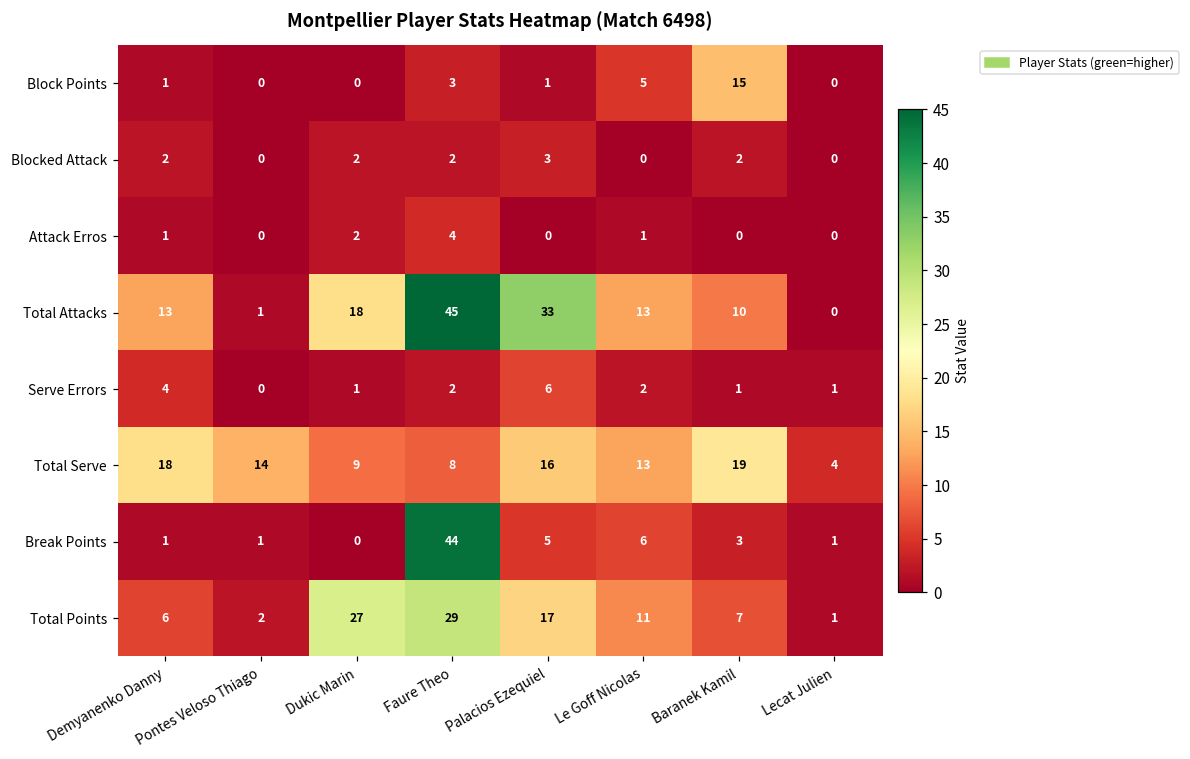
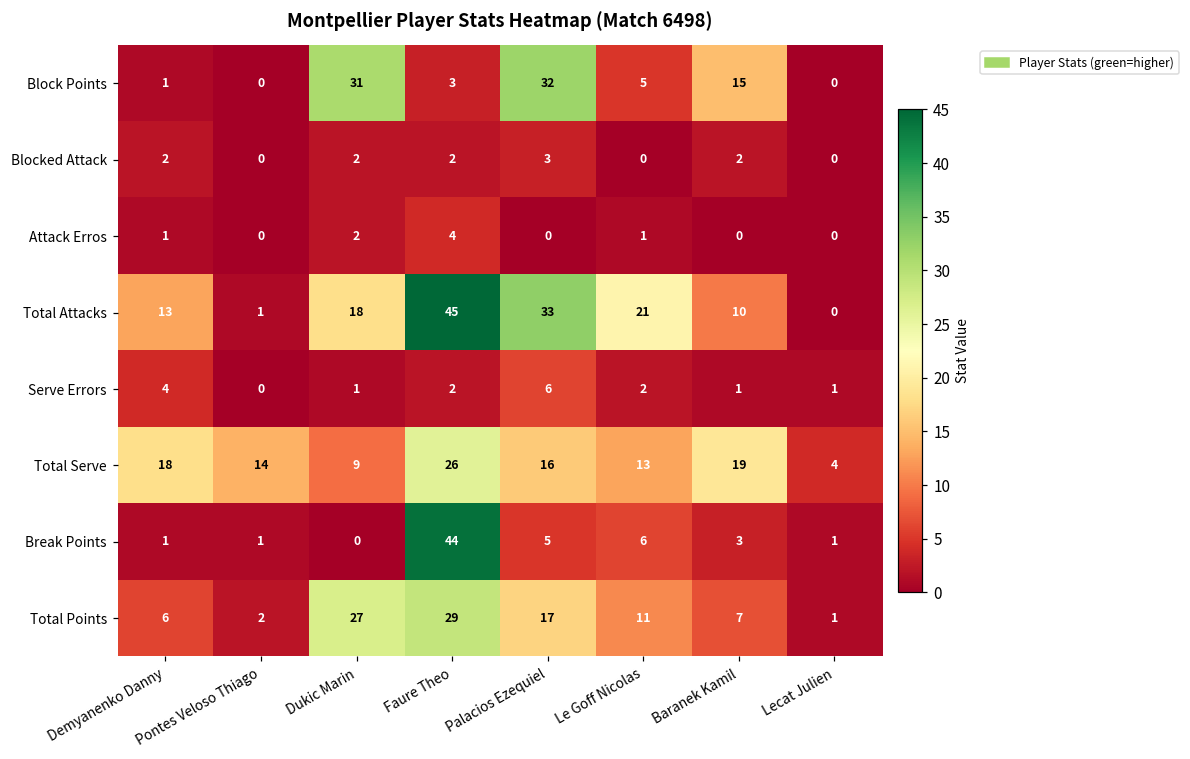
  {
    "Block Points": {
      "Demyanenko Danny": 1,
      "Pontes Veloso Thiago": 0,
-     "Dukic Marin": 0,
+     "Dukic Marin": 31,
      "Faure Theo": 3,
-     "Palacios Ezequiel": 1,
+     "Palacios Ezequiel": 32,
      "Le Goff Nicolas": 5,
      "Baranek Kamil": 15,
      "Lecat Julien": 0
    },
    "Blocked Attack": {
      "Demyanenko Danny": 2,
      "Pontes Veloso Thiago": 0,
      "Dukic Marin": 2,
      "Faure Theo": 2,
      "Palacios Ezequiel": 3,
      "Le Goff Nicolas": 0,
      "Baranek Kamil": 2,
      "Lecat Julien": 0
    },
    "Attack Erros": {
      "Demyanenko Danny": 1,
      "Pontes Veloso Thiago": 0,
      "Dukic Marin": 2,
      "Faure Theo": 4,
      "Palacios Ezequiel": 0,
      "Le Goff Nicolas": 1,
      "Baranek Kamil": 0,
      "Lecat Julien": 0
    },
    "Total Attacks": {
      "Demyanenko Danny": 13,
      "Pontes Veloso Thiago": 1,
      "Dukic Marin": 18,
      "Faure Theo": 45,
      "Palacios Ezequiel": 33,
-     "Le Goff Nicolas": 13,
+     "Le Goff Nicolas": 21,
      "Baranek Kamil": 10,
      "Lecat Julien": 0
    },
    "Serve Errors": {
      "Demyanenko Danny": 4,
      "Pontes Veloso Thiago": 0,
      "Dukic Marin": 1,
      "Faure Theo": 2,
      "Palacios Ezequiel": 6,
      "Le Goff Nicolas": 2,
      "Baranek Kamil": 1,
      "Lecat Julien": 1
    },
    "Total Serve": {
      "Demyanenko Danny": 18,
      "Pontes Veloso Thiago": 14,
      "Dukic Marin": 9,
-     "Faure Theo": 8,
+     "Faure Theo": 26,
      "Palacios Ezequiel": 16,
      "Le Goff Nicolas": 13,
      "Baranek Kamil": 19,
      "Lecat Julien": 4
    },
    "Break Points": {
      "Demyanenko Danny": 1,
      "Pontes Veloso Thiago": 1,
      "Dukic Marin": 0,
      "Faure Theo": 44,
      "Palacios Ezequiel": 5,
      "Le Goff Nicolas": 6,
      "Baranek Kamil": 3,
      "Lecat Julien": 1
    },
    "Total Points": {
      "Demyanenko Danny": 6,
      "Pontes Veloso Thiago": 2,
      "Dukic Marin": 27,
      "Faure Theo": 29,
      "Palacios Ezequiel": 17,
      "Le Goff Nicolas": 11,
      "Baranek Kamil": 7,
      "Lecat Julien": 1
    }
  }
